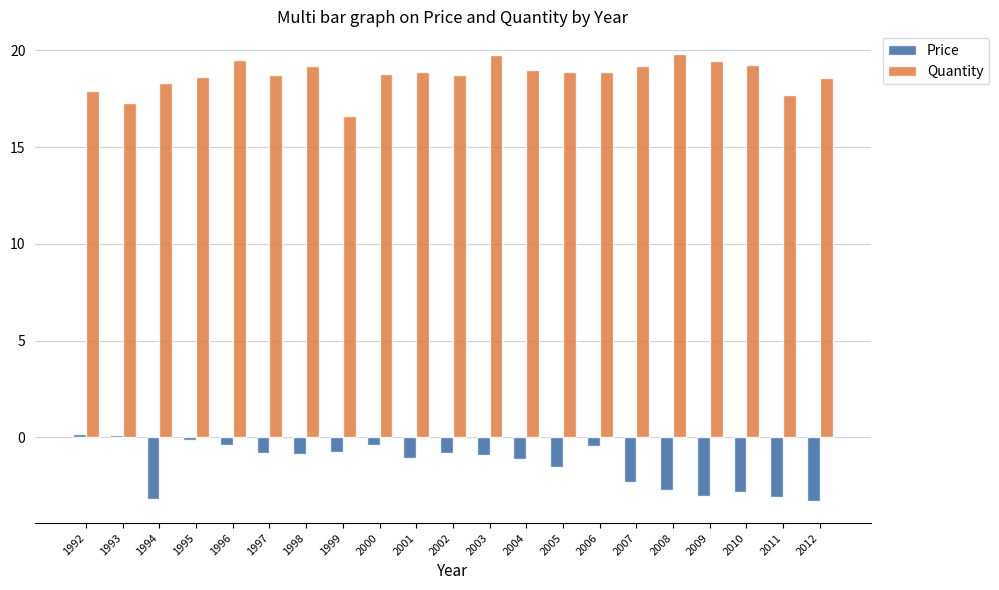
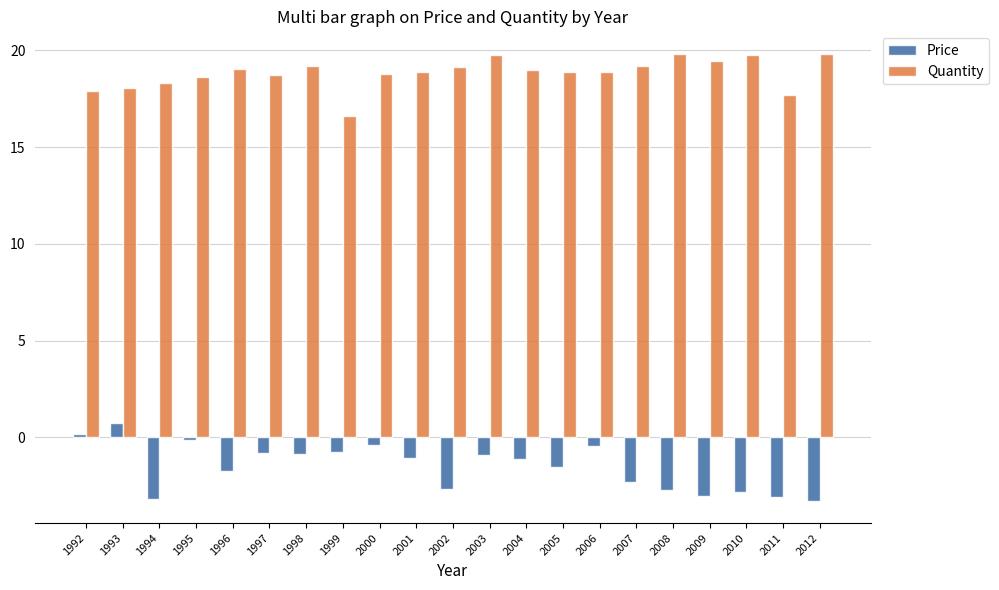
  {
    "Price": {
      "1992": 0.2,
-     "1993": 0.1,
+     "1993": 0.7,
      "1994": -3.2,
      "1995": -0.1,
-     "1996": -0.4,
+     "1996": -1.8,
      "1997": -0.8,
      "1998": -0.8,
      "1999": -0.8,
      "2000": -0.4,
      "2001": -1.1,
-     "2002": -0.8,
+     "2002": -2.7,
      "2003": -0.9,
      "2004": -1.1,
      "2005": -1.5,
      "2006": -0.4,
      "2007": -2.3,
      "2008": -2.7,
      "2009": -3.0,
      "2010": -2.8,
      "2011": -3.1,
      "2012": -3.3
    },
    "Quantity": {
      "1992": 17.9,
-     "1993": 17.3,
+     "1993": 18.1,
      "1994": 18.3,
      "1995": 18.6,
-     "1996": 19.5,
+     "1996": 19.0,
      "1997": 18.7,
      "1998": 19.2,
      "1999": 16.6,
      "2000": 18.8,
      "2001": 18.9,
-     "2002": 18.7,
+     "2002": 19.1,
      "2003": 19.8,
      "2004": 19.0,
      "2005": 18.9,
      "2006": 18.9,
      "2007": 19.2,
      "2008": 19.8,
      "2009": 19.4,
-     "2010": 19.3,
+     "2010": 19.7,
      "2011": 17.7,
-     "2012": 18.6
+     "2012": 19.8
    }
  }
